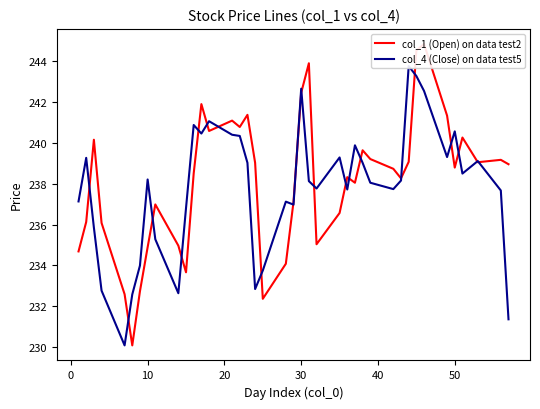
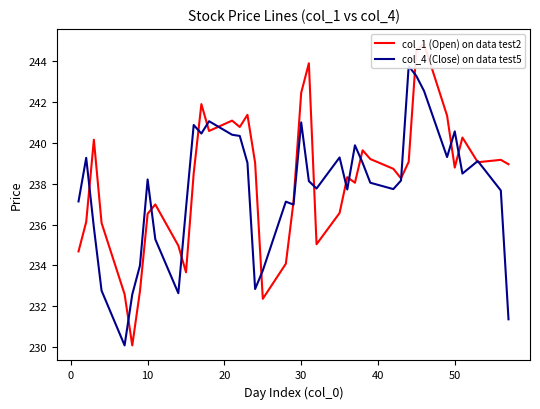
  {
    "col_1 (Open) on data test2": {
-     "10": 234.9,
+     "10": 236.5,
      "30": 242.5,
      "50": 238.8
    },
    "col_4 (Close) on data test5": {
      "10": 238.2,
-     "30": 242.7,
+     "30": 241.0,
      "50": 240.6
    }
  }
